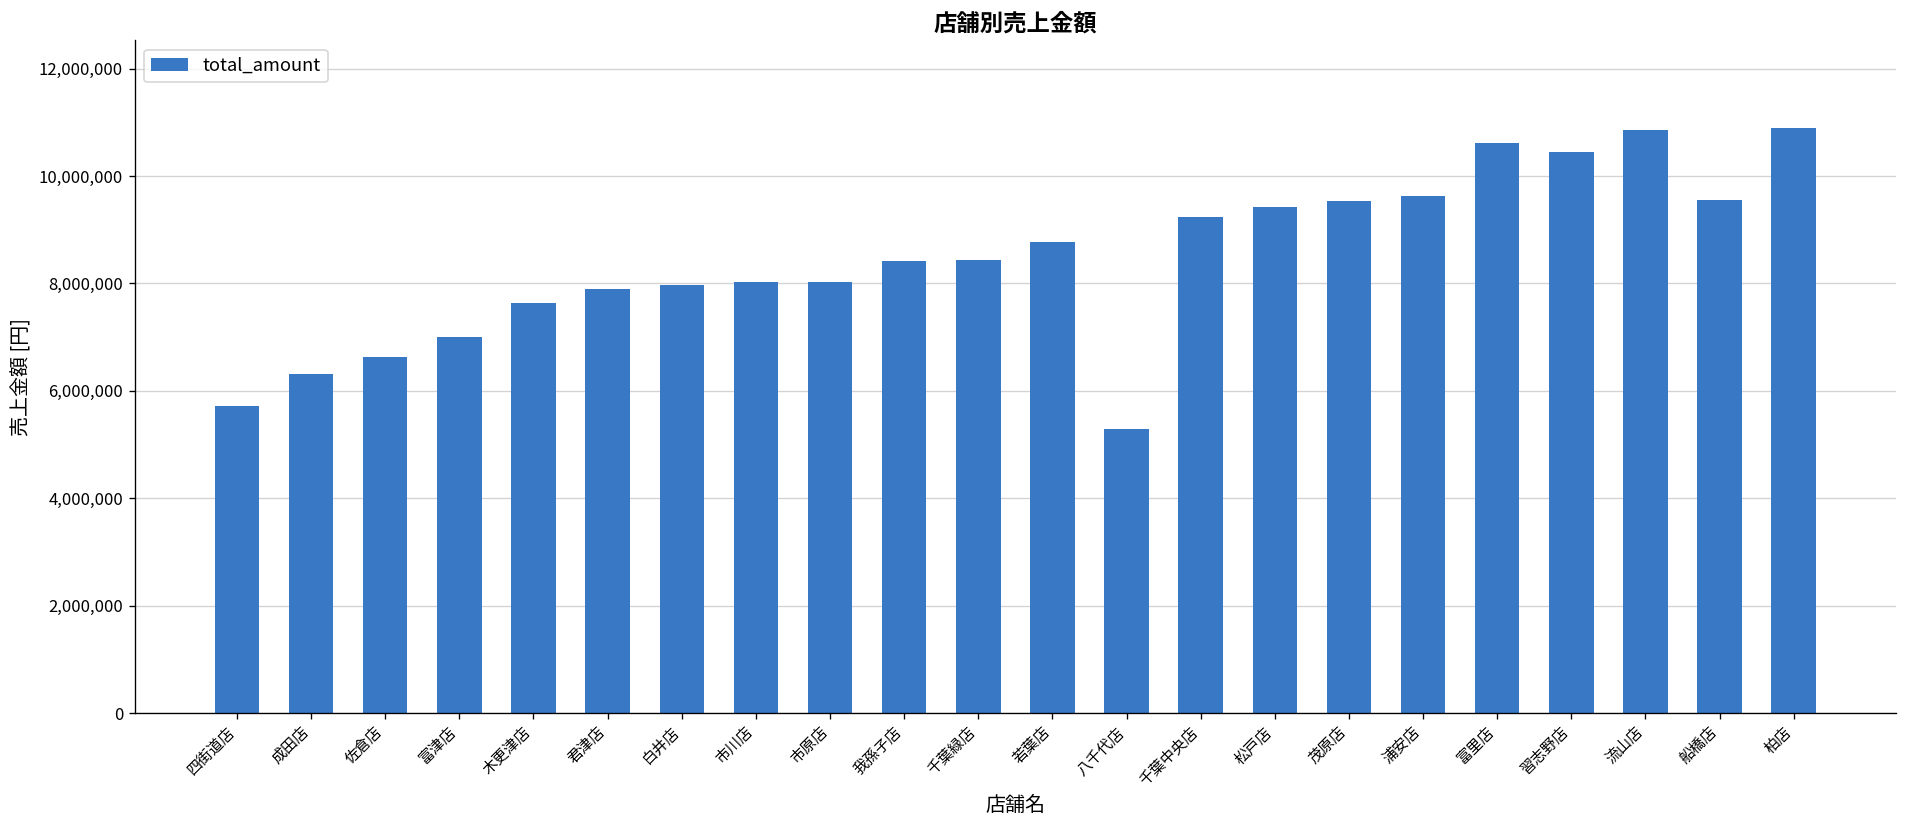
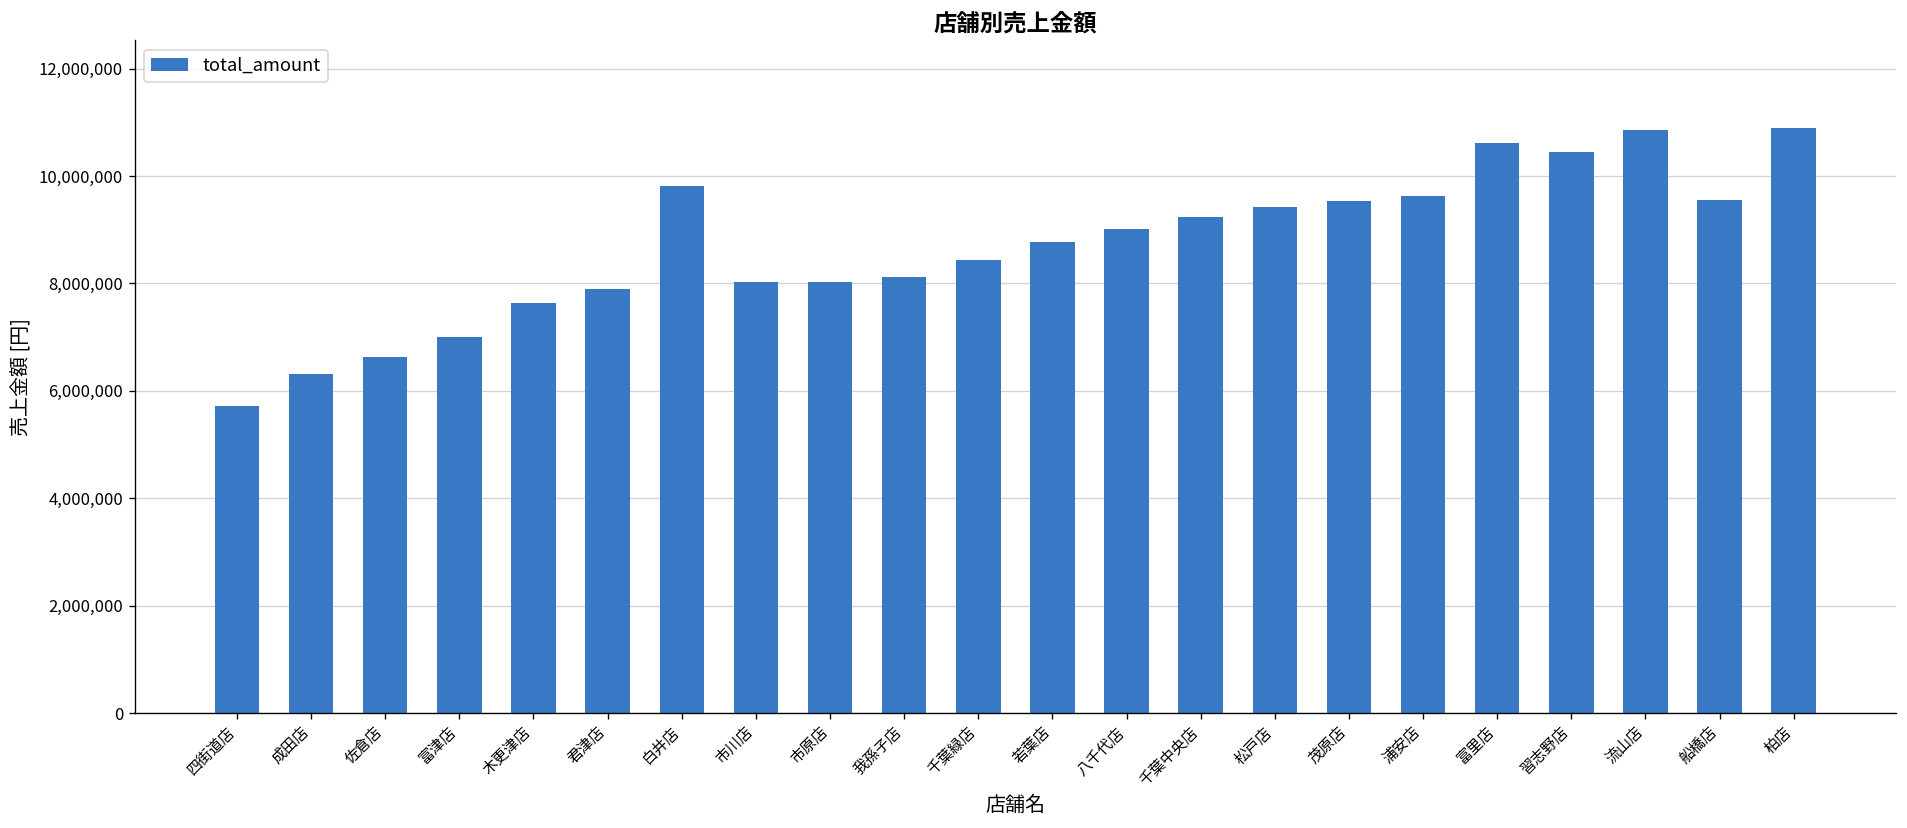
  {
    "四街道店": "5,700,000",
    "成田店": "6,300,000",
    "佐倉店": "6,600,000",
    "富津店": "7,000,000",
    "木更津店": "7,600,000",
    "君津店": "7,900,000",
-   "白井店": "8,000,000",
+   "白井店": "9,800,000",
    "市川店": "8,000,000",
    "市原店": "8,000,000",
-   "我孫子店": "8,400,000",
+   "我孫子店": "8,100,000",
    "千葉緑店": "8,400,000",
    "若葉店": "8,800,000",
-   "八千代店": "5,300,000",
+   "八千代店": "9,000,000",
    "千葉中央店": "9,200,000",
    "松戸店": "9,400,000",
    "茂原店": "9,500,000",
    "浦安店": "9,600,000",
    "富里店": "10,600,000",
    "習志野店": "10,500,000",
    "流山店": "10,900,000",
    "船橋店": "9,600,000",
    "柏店": "10,900,000"
  }
